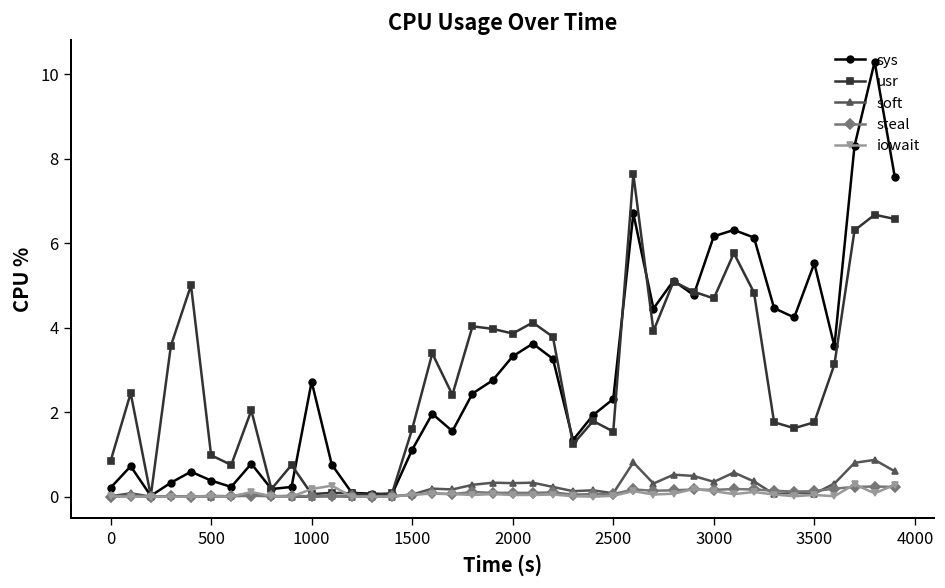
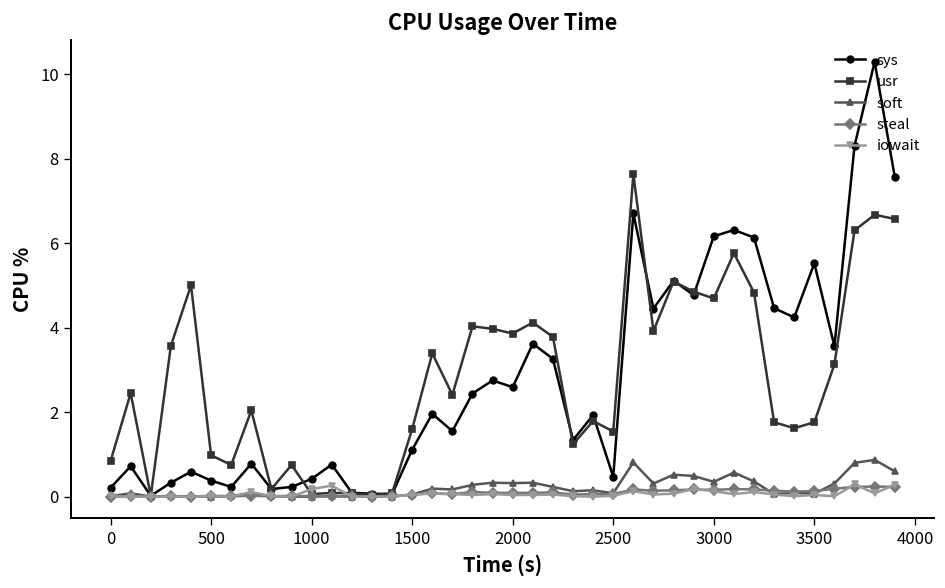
  {
    "sys": {
      "0": 0.2,
      "500": 0.4,
-     "1000": 2.7,
+     "1000": 0.4,
      "1500": 1.1,
-     "2000": 3.3,
-     "2500": 2.3,
+     "2000": 2.6,
+     "2500": 0.5,
      "3000": 6.2,
      "3500": 5.5
    }
  }
